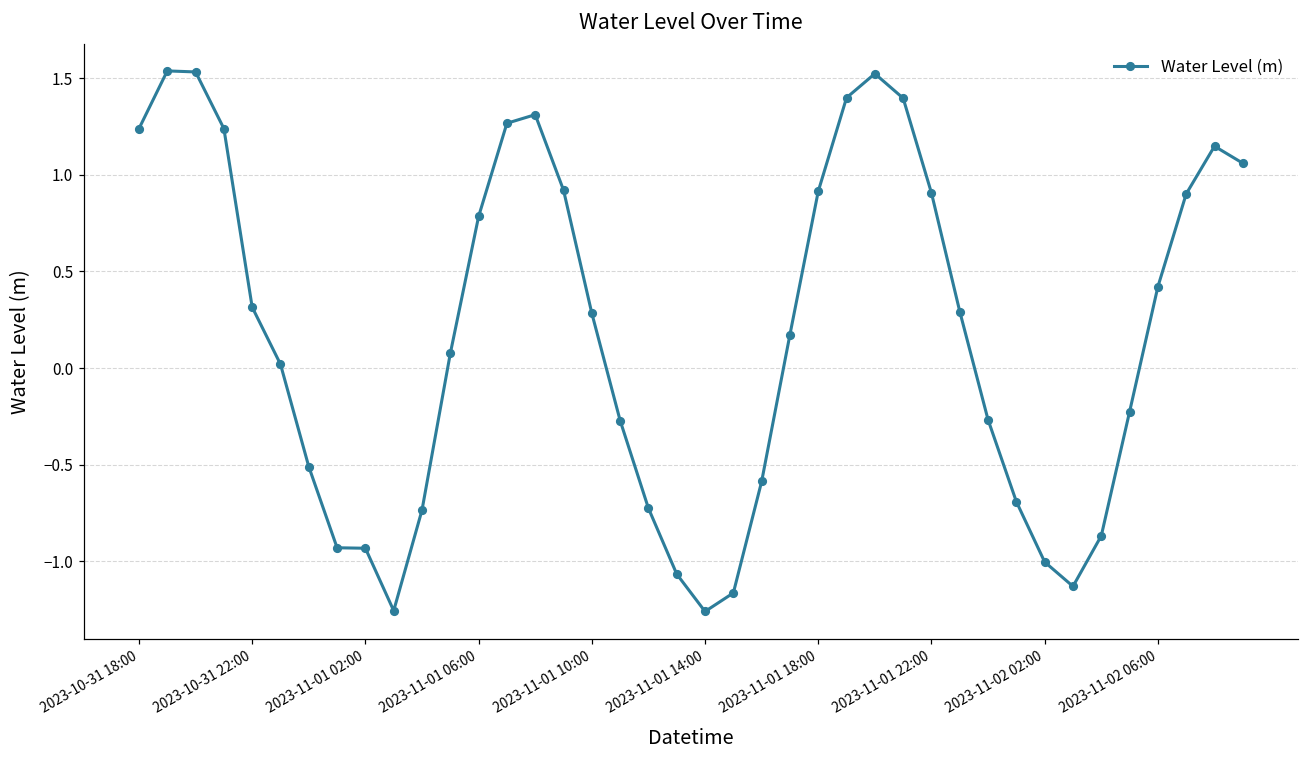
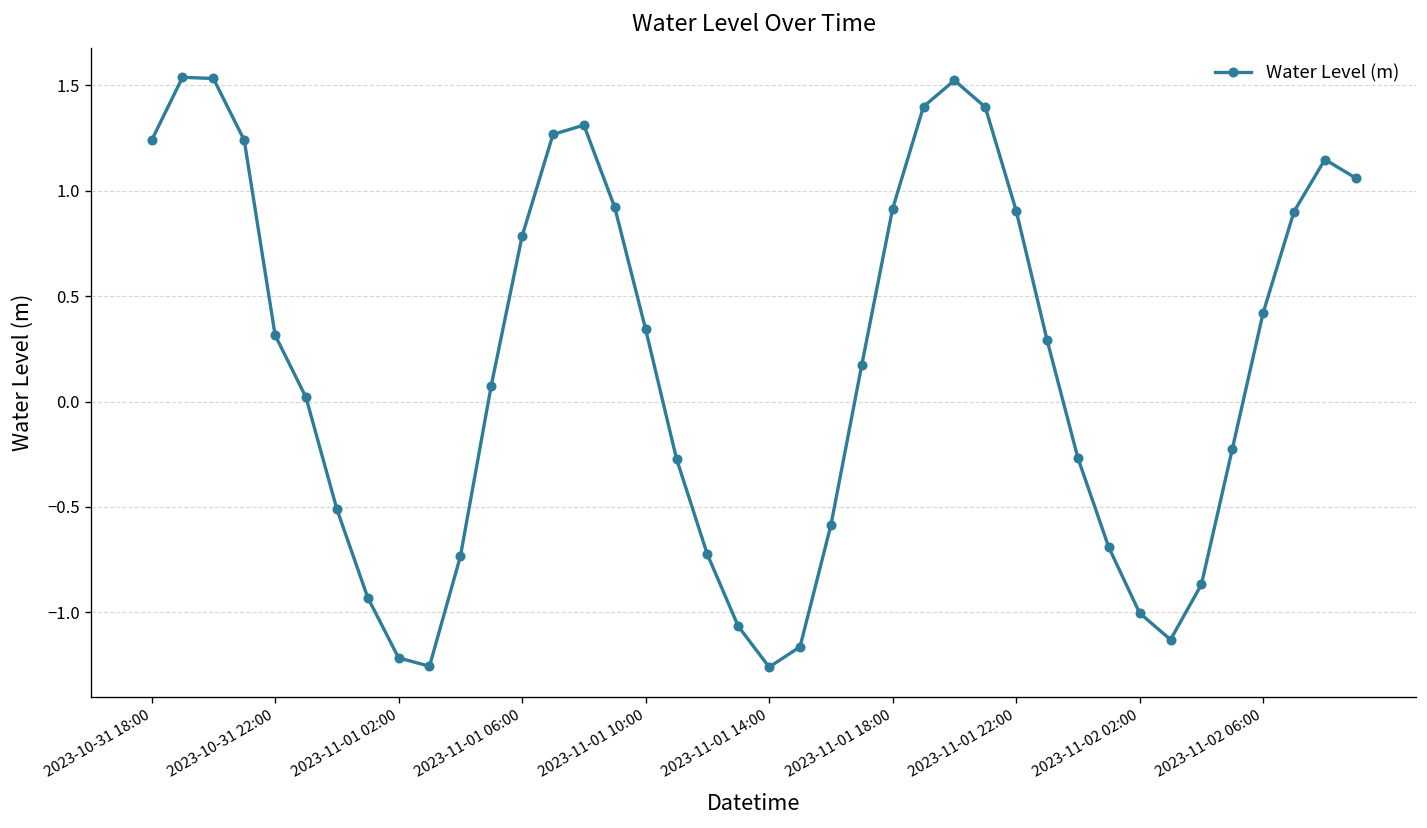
  {
    "2023-10-31 18:00": 1.24,
    "2023-10-31 22:00": 0.32,
-   "2023-11-01 02:00": -0.93,
+   "2023-11-01 02:00": -1.22,
    "2023-11-01 06:00": 0.78,
-   "2023-11-01 10:00": 0.28,
+   "2023-11-01 10:00": 0.34,
    "2023-11-01 14:00": -1.26,
    "2023-11-01 18:00": 0.92,
    "2023-11-01 22:00": 0.91,
    "2023-11-02 02:00": -1.00,
    "2023-11-02 06:00": 0.42
  }
